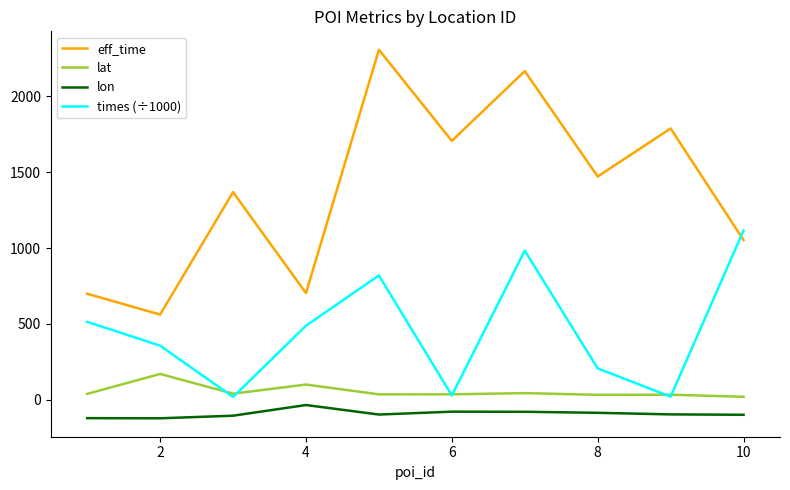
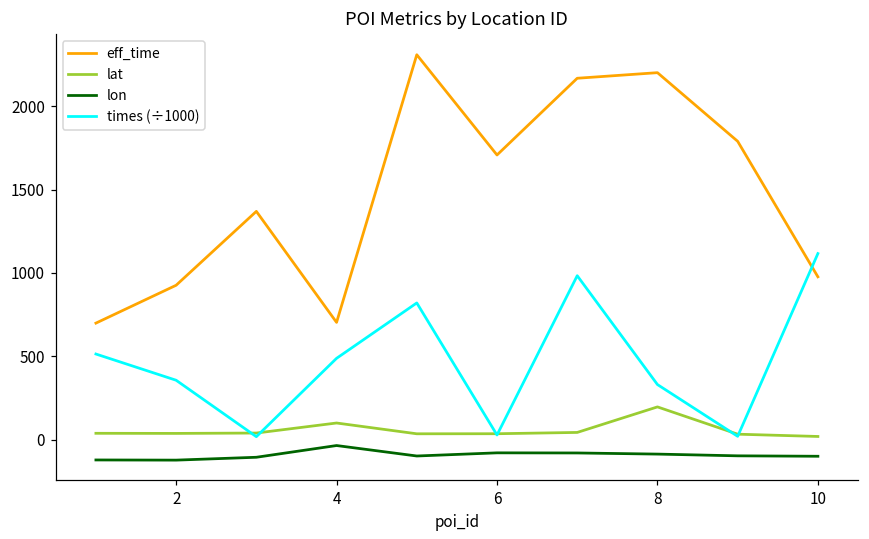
  {
    "eff_time": {
-     "2": 560,
+     "2": 930,
      "4": 700,
      "6": 1710,
-     "8": 1470,
-     "10": 1050
+     "8": 2200,
+     "10": 980
    },
    "lat": {
-     "2": 170,
+     "2": 40,
      "4": 100,
-     "8": 30,
+     "8": 200,
      "10": 20
    },
    "lon": {
      "2": -120,
      "4": -30,
      "6": -80,
      "8": -90,
      "10": -100
    },
    "times (÷1000)": {
      "2": 360,
      "4": 490,
-     "8": 210,
+     "8": 330,
      "10": 1120
    }
  }
